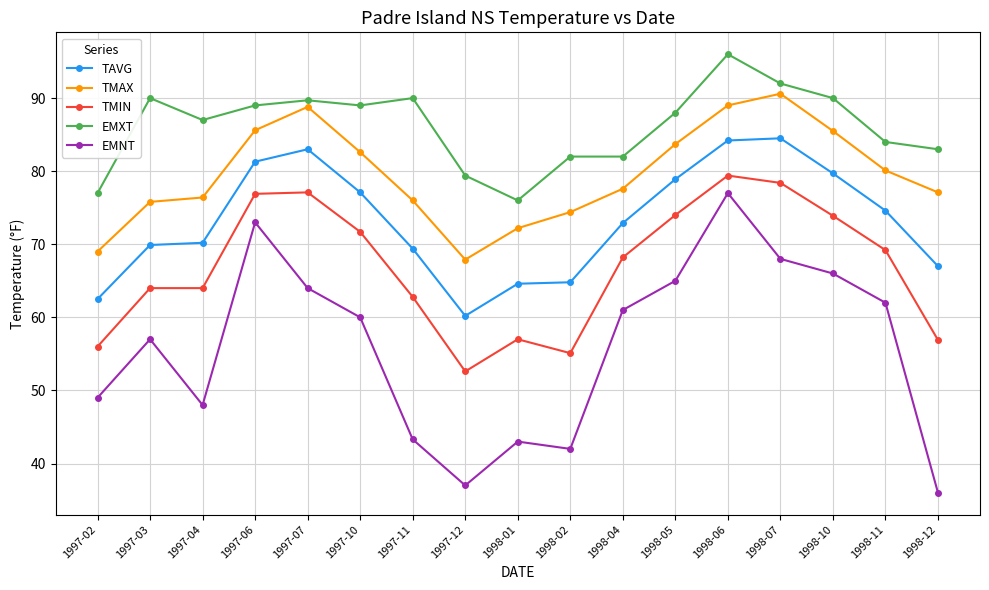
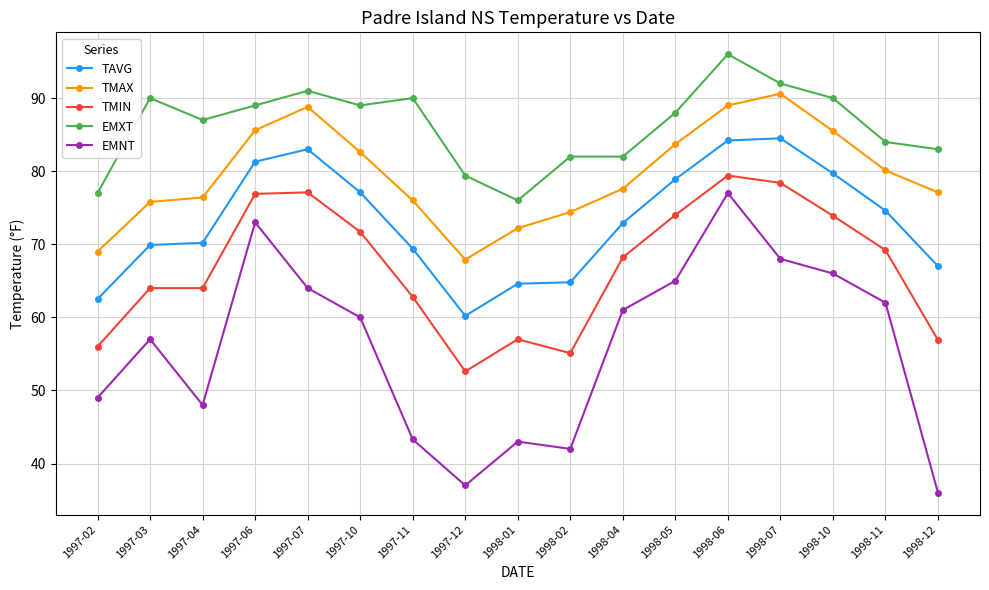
  {
    "TAVG": {
      "1997-02": 63,
      "1997-03": 70,
      "1997-04": 70,
      "1997-06": 81,
      "1997-07": 83,
      "1997-10": 77,
      "1997-11": 69,
      "1997-12": 60,
      "1998-01": 65,
      "1998-02": 65,
      "1998-04": 73,
      "1998-05": 79,
      "1998-06": 84,
      "1998-07": 85,
      "1998-10": 80,
      "1998-11": 75,
      "1998-12": 67
    },
    "TMAX": {
      "1997-02": 69,
      "1997-03": 76,
      "1997-04": 76,
      "1997-06": 86,
      "1997-07": 89,
      "1997-10": 83,
      "1997-11": 76,
      "1997-12": 68,
      "1998-01": 72,
      "1998-02": 74,
      "1998-04": 78,
      "1998-05": 84,
      "1998-06": 89,
      "1998-07": 91,
      "1998-10": 86,
      "1998-11": 80,
      "1998-12": 77
    },
    "TMIN": {
      "1997-02": 56,
      "1997-03": 64,
      "1997-04": 64,
      "1997-06": 77,
      "1997-07": 77,
      "1997-10": 72,
      "1997-11": 63,
      "1997-12": 53,
      "1998-01": 57,
      "1998-02": 55,
      "1998-04": 68,
      "1998-05": 74,
      "1998-06": 79,
      "1998-07": 78,
      "1998-10": 74,
      "1998-11": 69,
      "1998-12": 57
    },
    "EMXT": {
      "1997-02": 77,
      "1997-03": 90,
      "1997-04": 87,
      "1997-06": 89,
-     "1997-07": 90,
+     "1997-07": 91,
      "1997-10": 89,
      "1997-11": 90,
      "1997-12": 79,
      "1998-01": 76,
      "1998-02": 82,
      "1998-04": 82,
      "1998-05": 88,
      "1998-06": 96,
      "1998-07": 92,
      "1998-10": 90,
      "1998-11": 84,
      "1998-12": 83
    },
    "EMNT": {
      "1997-02": 49,
      "1997-03": 57,
      "1997-04": 48,
      "1997-06": 73,
      "1997-07": 64,
      "1997-10": 60,
      "1997-11": 43,
      "1997-12": 37,
      "1998-01": 43,
      "1998-02": 42,
      "1998-04": 61,
      "1998-05": 65,
      "1998-06": 77,
      "1998-07": 68,
      "1998-10": 66,
      "1998-11": 62,
      "1998-12": 36
    }
  }
